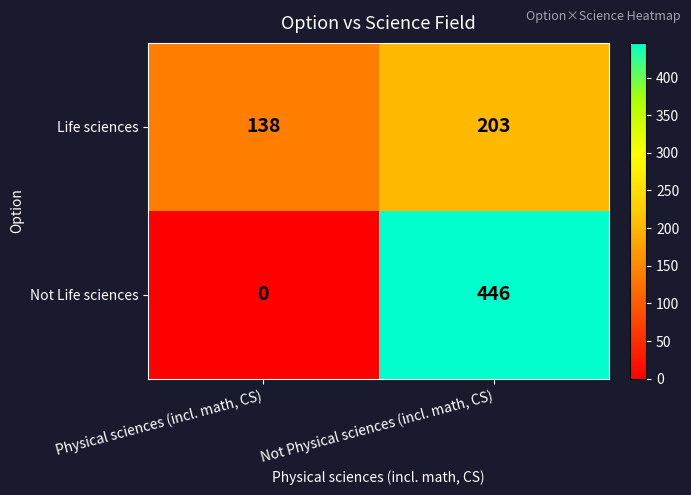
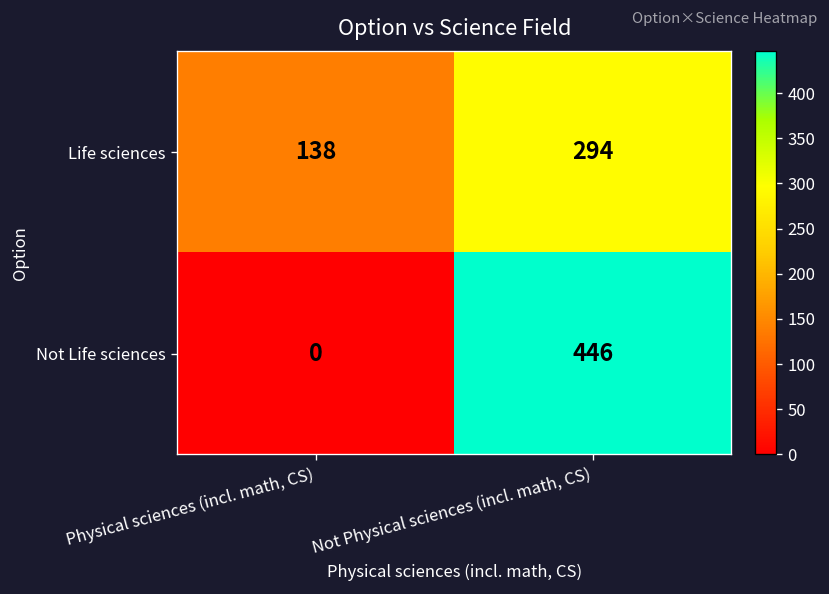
  {
    "Life sciences": {
      "Physical sciences (incl. math, CS)": 138,
-     "Not Physical sciences (incl. math, CS)": 203
+     "Not Physical sciences (incl. math, CS)": 294
    },
    "Not Life sciences": {
      "Physical sciences (incl. math, CS)": 0,
      "Not Physical sciences (incl. math, CS)": 446
    }
  }
